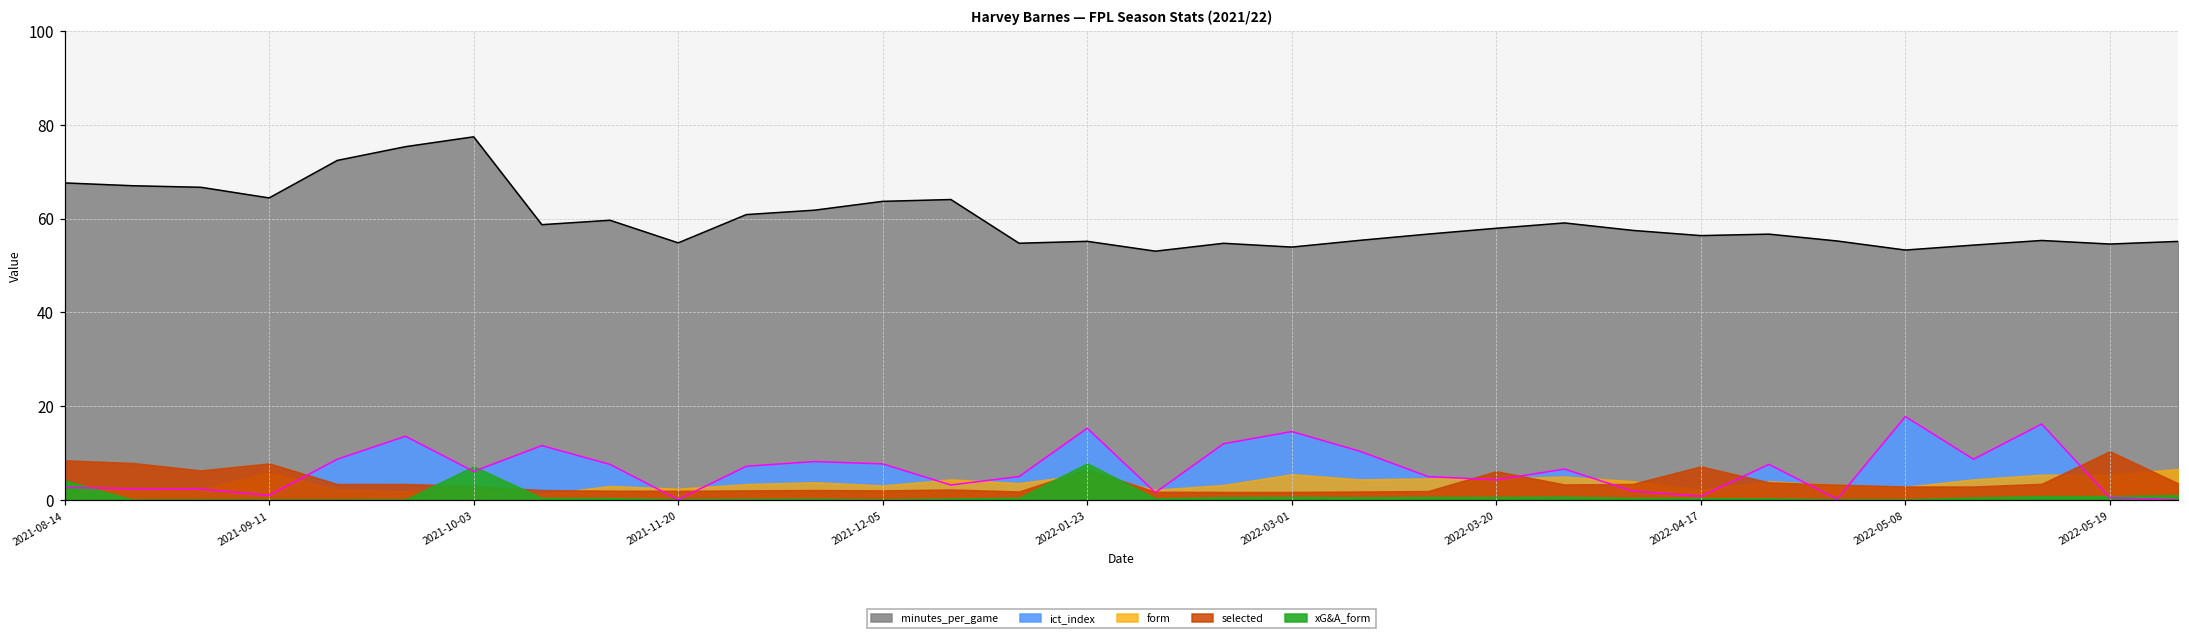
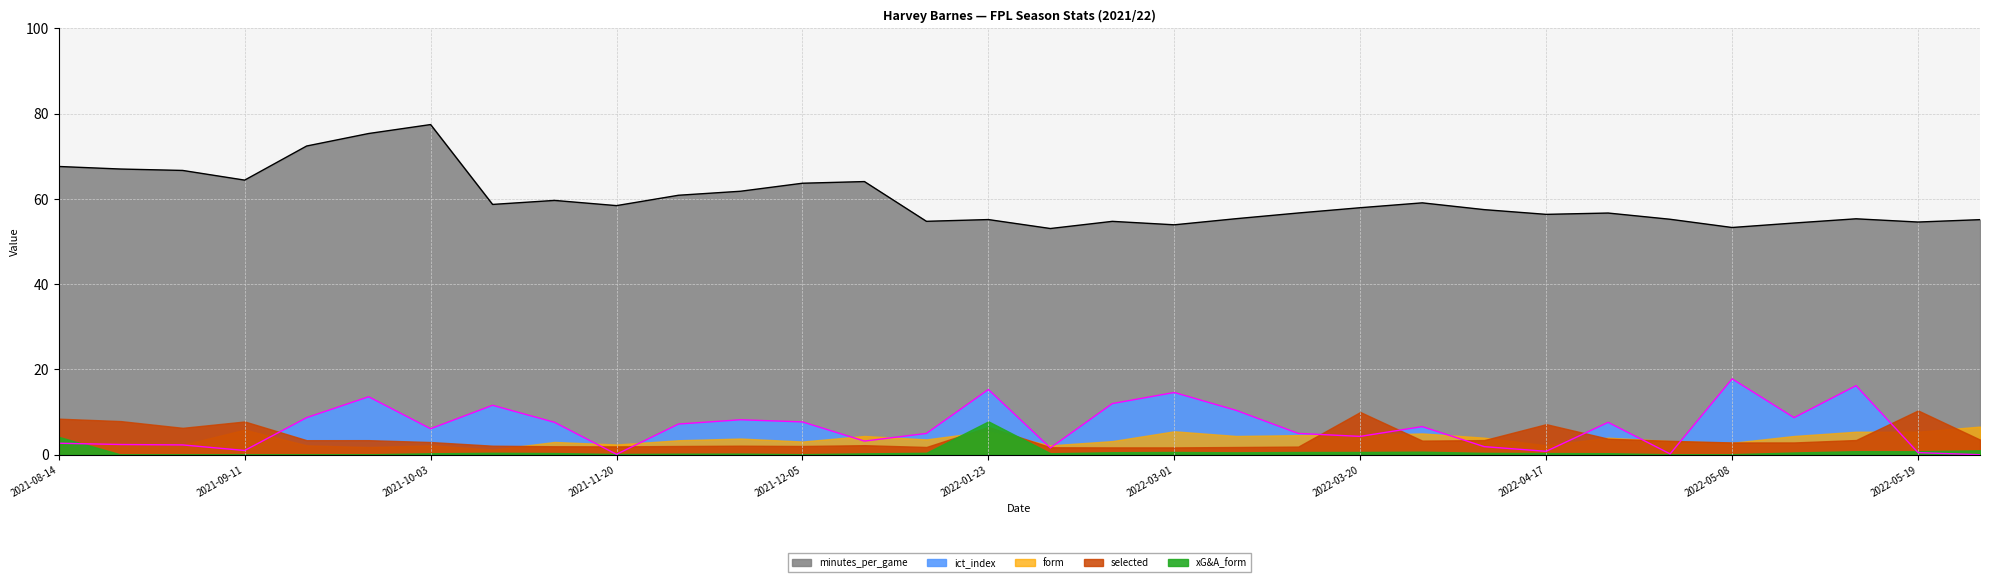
  {
    "minutes_per_game": {
      "2021-08-14": 68,
      "2021-09-11": 64,
      "2021-10-03": 77,
-     "2021-11-20": 55,
+     "2021-11-20": 58,
      "2021-12-05": 64,
      "2022-01-23": 55,
      "2022-03-01": 54,
      "2022-03-20": 58,
      "2022-04-17": 56,
      "2022-05-08": 53,
      "2022-05-19": 55
    },
    "ict_index": {
      "2021-09-11": 1,
      "2021-10-03": 6,
      "2021-12-05": 8,
      "2022-01-23": 15,
      "2022-03-01": 15,
      "2022-05-08": 18
    },
    "form": {
      "2021-09-11": 6,
      "2021-10-03": 2,
      "2021-12-05": 3,
      "2022-01-23": 6,
      "2022-03-01": 6,
      "2022-04-17": 2,
      "2022-05-19": 5
    },
    "selected": {
      "2021-08-14": 8,
      "2021-09-11": 8,
      "2021-10-03": 3,
      "2021-12-05": 2,
      "2022-01-23": 7,
      "2022-03-01": 2,
-     "2022-03-20": 6,
+     "2022-03-20": 10,
      "2022-04-17": 7,
      "2022-05-19": 10
    },
    "xG&A_form": {
      "2021-08-14": 4,
-     "2021-10-03": 7,
+     "2021-10-03": 0,
      "2022-01-23": 8,
      "2022-03-01": 1,
      "2022-03-20": 1
    }
  }
